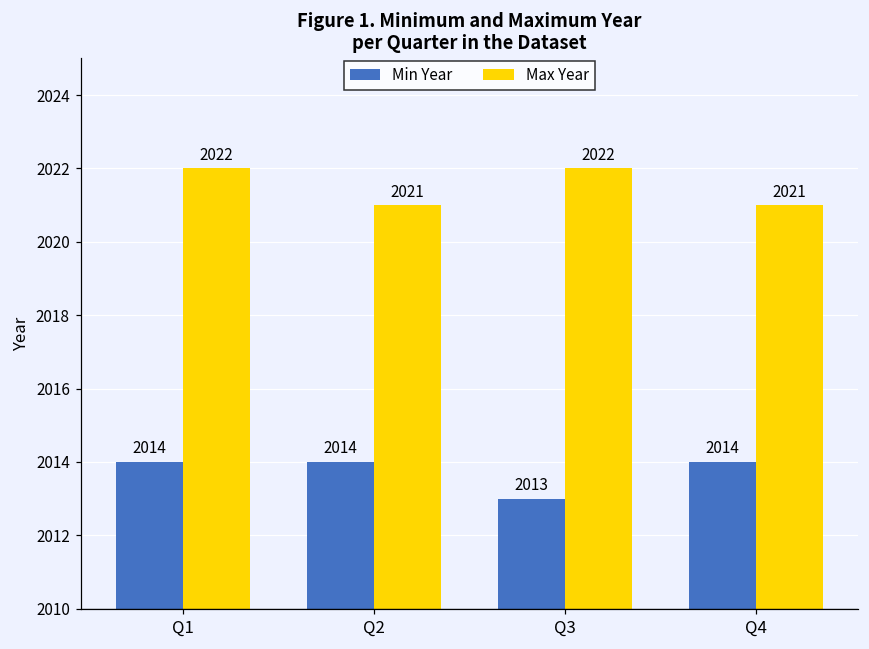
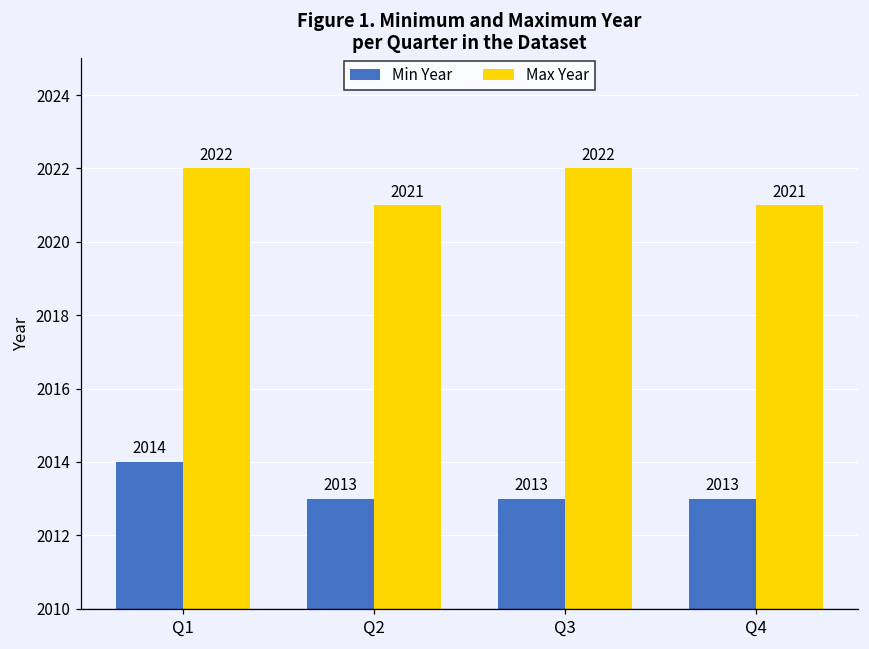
  {
    "Min Year": {
      "Q1": 2014,
-     "Q2": 2014,
+     "Q2": 2013,
      "Q3": 2013,
-     "Q4": 2014
+     "Q4": 2013
    },
    "Max Year": {
      "Q1": 2022,
      "Q2": 2021,
      "Q3": 2022,
      "Q4": 2021
    }
  }
